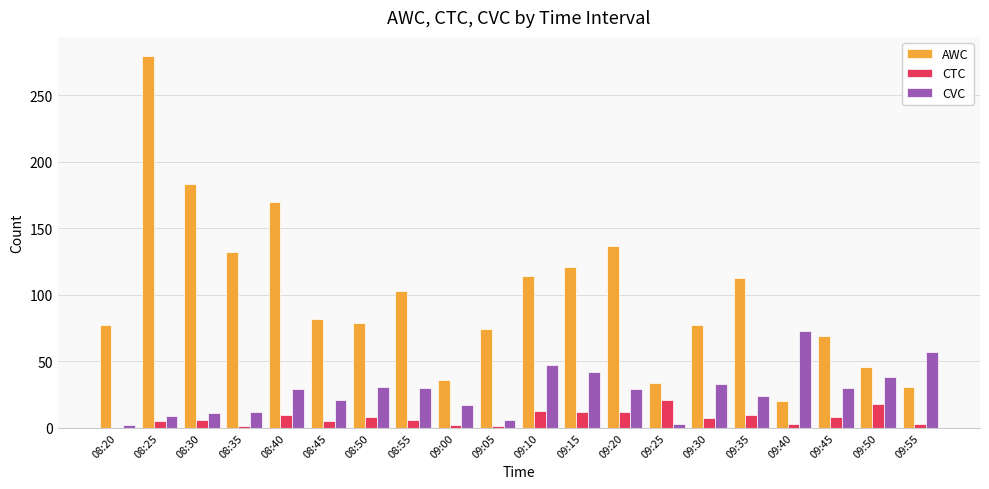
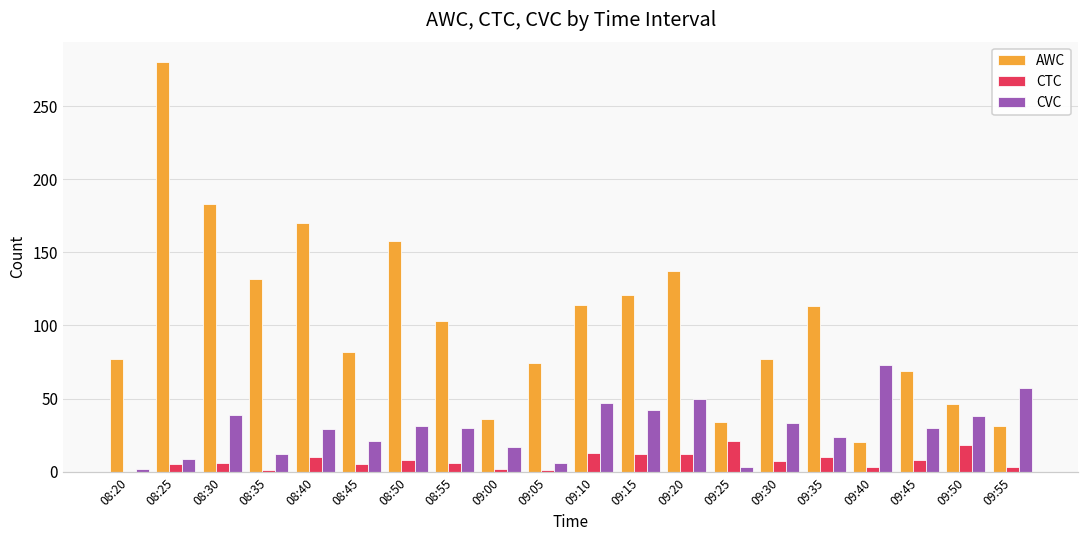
  {
    "AWC": {
      "08:20": 77,
      "08:25": 280,
      "08:30": 183,
      "08:35": 132,
      "08:40": 170,
      "08:45": 82,
-     "08:50": 79,
+     "08:50": 158,
      "08:55": 103,
      "09:00": 36,
      "09:05": 74,
      "09:10": 114,
      "09:15": 121,
      "09:20": 137,
      "09:25": 34,
      "09:30": 77,
      "09:35": 113,
      "09:40": 20,
      "09:45": 69,
      "09:50": 46,
      "09:55": 31
    },
    "CTC": {
      "08:20": 0,
      "08:25": 5,
      "08:30": 6,
      "08:40": 10,
      "08:45": 5,
      "08:50": 8,
      "08:55": 6,
      "09:00": 2,
      "09:10": 13,
      "09:15": 12,
      "09:20": 12,
      "09:25": 21,
      "09:30": 7,
      "09:35": 10,
      "09:40": 3,
      "09:45": 8,
      "09:50": 18,
      "09:55": 3
    },
    "CVC": {
      "08:20": 2,
      "08:25": 9,
-     "08:30": 11,
+     "08:30": 39,
      "08:35": 12,
      "08:40": 29,
      "08:45": 21,
      "08:50": 31,
      "08:55": 30,
      "09:00": 17,
      "09:05": 6,
      "09:10": 47,
      "09:15": 42,
-     "09:20": 29,
+     "09:20": 50,
      "09:25": 3,
      "09:30": 33,
      "09:35": 24,
      "09:40": 73,
      "09:45": 30,
      "09:50": 38,
      "09:55": 57
    }
  }
